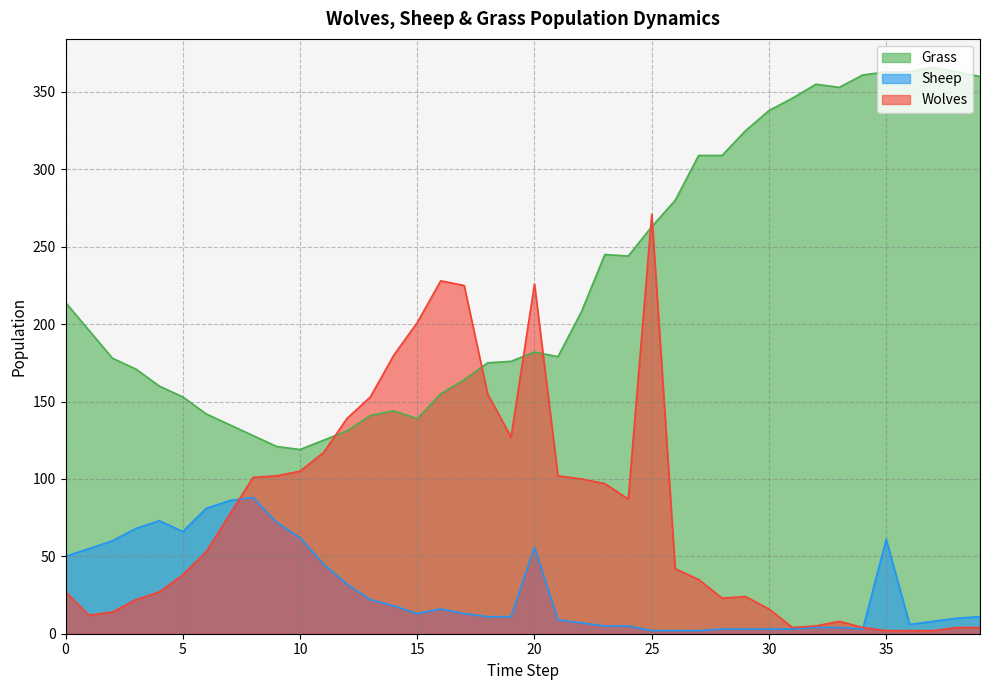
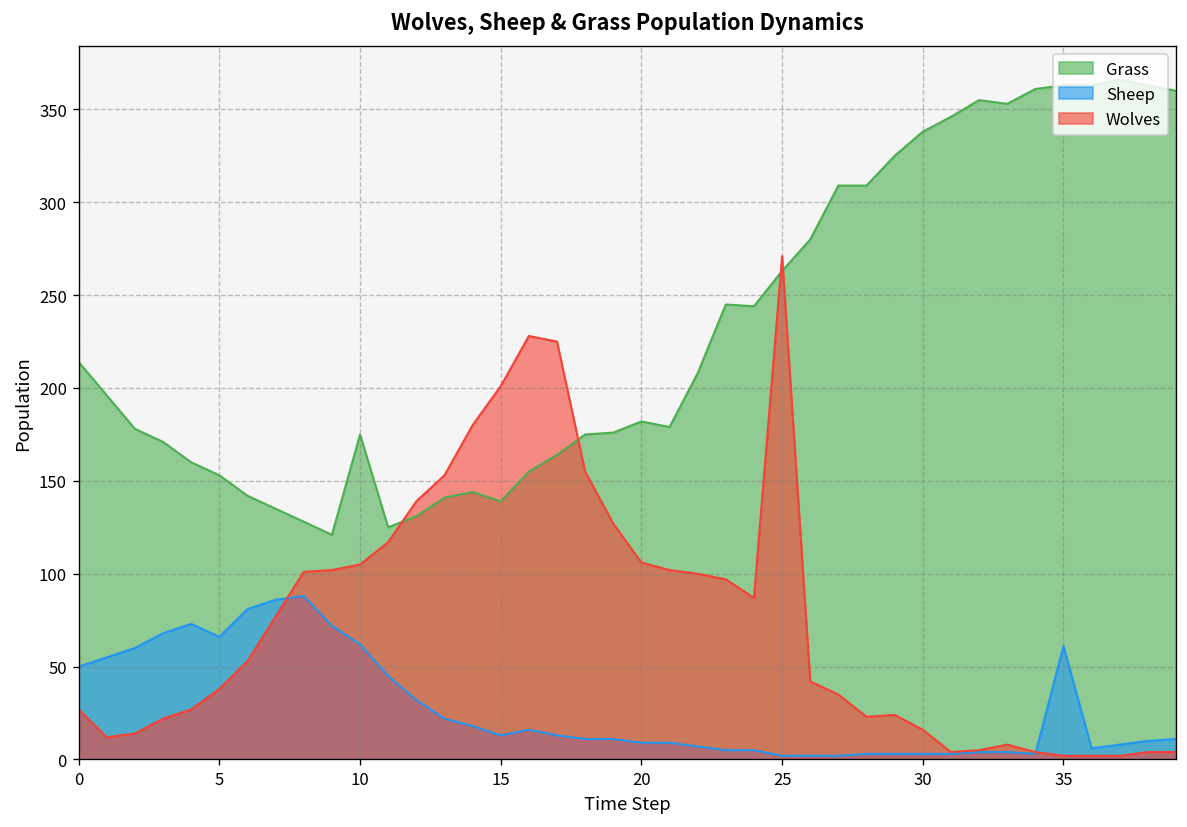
  {
    "Grass": {
      "0": 214,
      "5": 153,
-     "10": 119,
+     "10": 175,
      "15": 139,
      "20": 182,
      "25": 263,
      "30": 338
    },
    "Sheep": {
      "0": 50,
      "5": 66,
      "10": 62,
      "15": 13,
-     "20": 56,
+     "20": 9,
      "25": 2,
      "30": 3,
      "35": 61
    },
    "Wolves": {
      "0": 27,
      "5": 38,
      "10": 105,
      "15": 201,
-     "20": 226,
+     "20": 106,
      "25": 271,
      "30": 16,
      "35": 2
    }
  }
